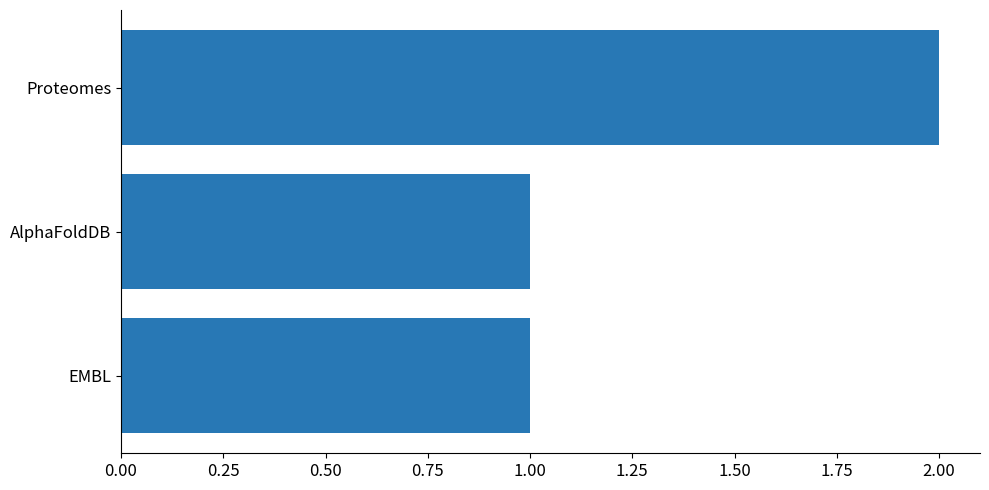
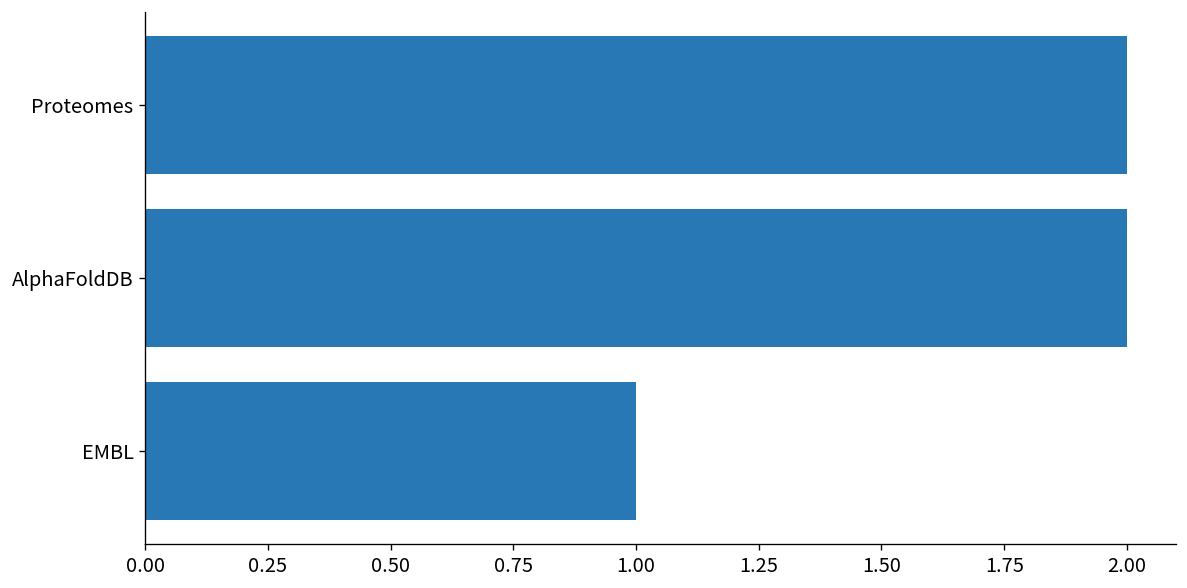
  {
    "Proteomes": 2,
-   "AlphaFoldDB": 1,
+   "AlphaFoldDB": 2,
    "EMBL": 1
  }
